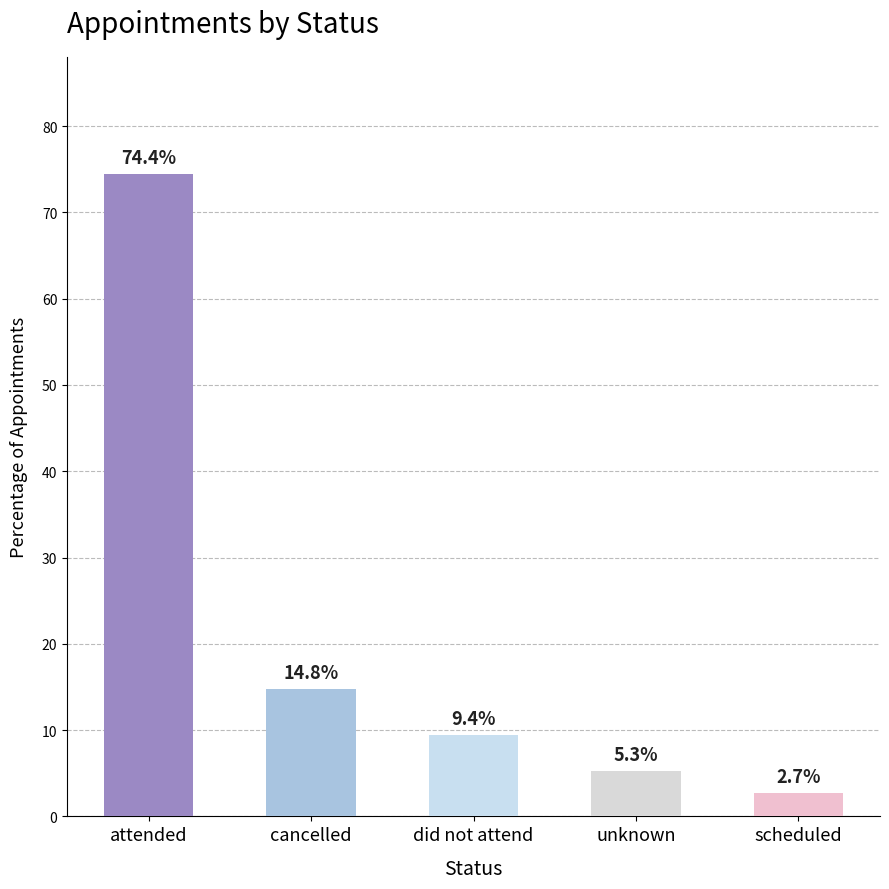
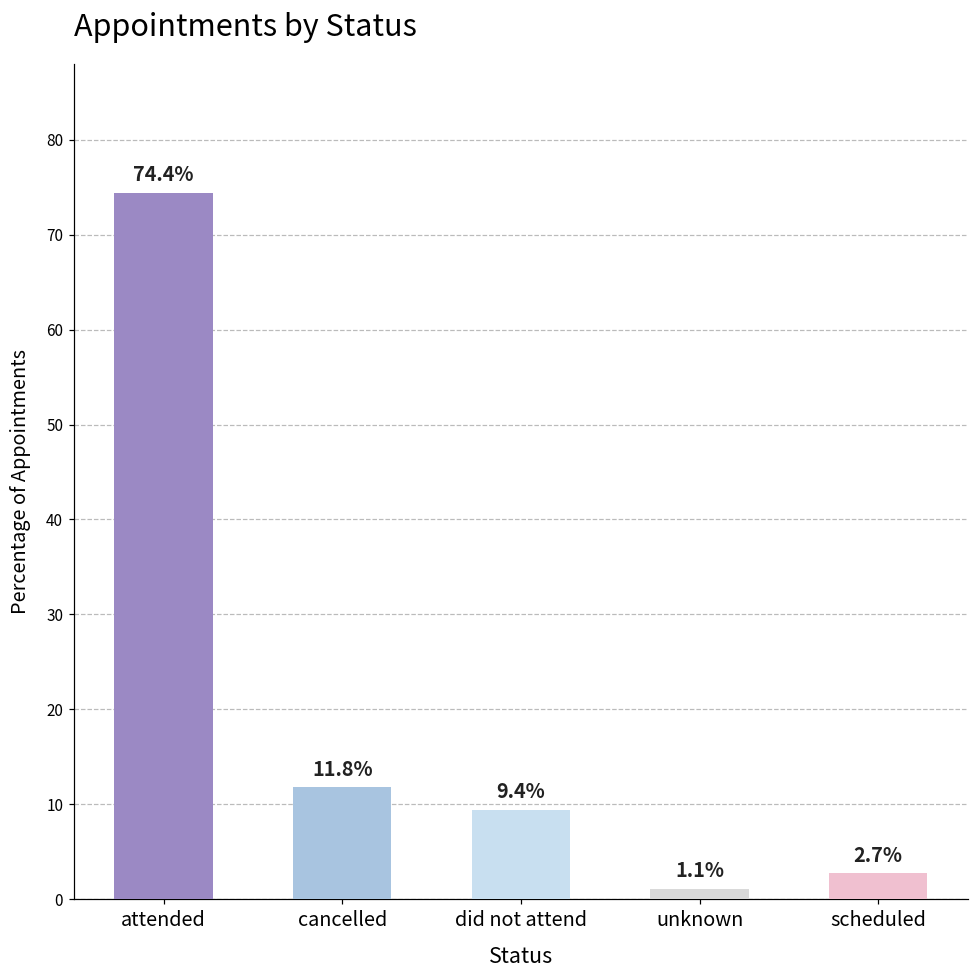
  {
    "attended": "74.4%",
-   "cancelled": "14.8%",
+   "cancelled": "11.8%",
    "did not attend": "9.4%",
-   "unknown": "5.3%",
+   "unknown": "1.1%",
    "scheduled": "2.7%"
  }
